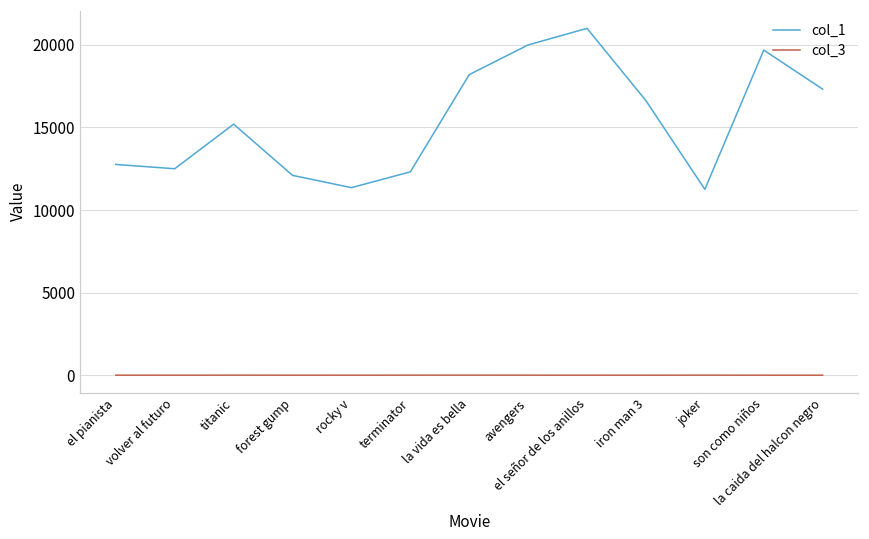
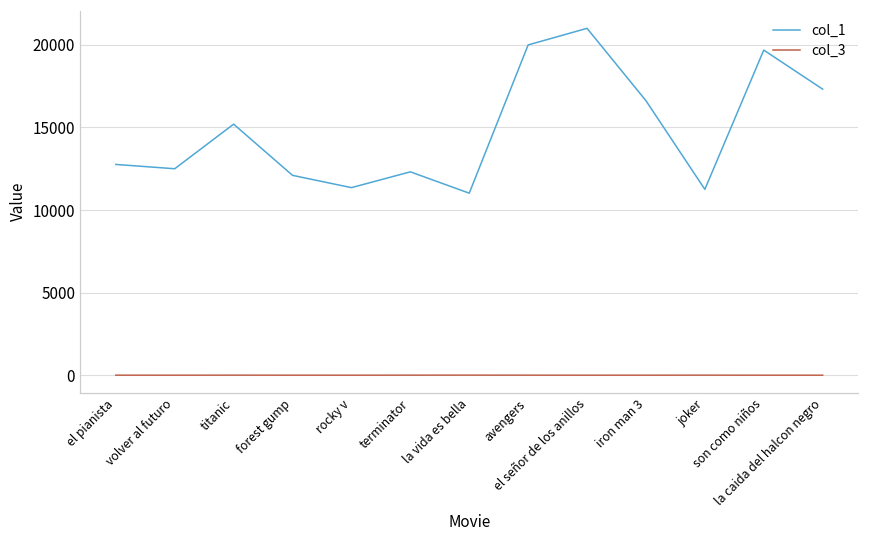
  {
    "col_1": {
      "el pianista": 12800,
      "volver al futuro": 12500,
      "titanic": 15200,
      "forest gump": 12100,
      "rocky v": 11400,
      "terminator": 12300,
-     "la vida es bella": 18200,
+     "la vida es bella": 11000,
      "avengers": 20000,
      "el señor de los anillos": 21000,
      "iron man 3": 16600,
      "joker": 11300,
      "son como niños": 19700,
      "la caida del halcon negro": 17300
    },
    "col_3": {
      "el pianista": 0,
      "volver al futuro": 0,
      "titanic": 0,
      "forest gump": 0,
      "rocky v": 0,
      "terminator": 0,
      "la vida es bella": 0,
      "avengers": 0,
      "el señor de los anillos": 0,
      "iron man 3": 0,
      "joker": 0,
      "son como niños": 0,
      "la caida del halcon negro": 0
    }
  }
